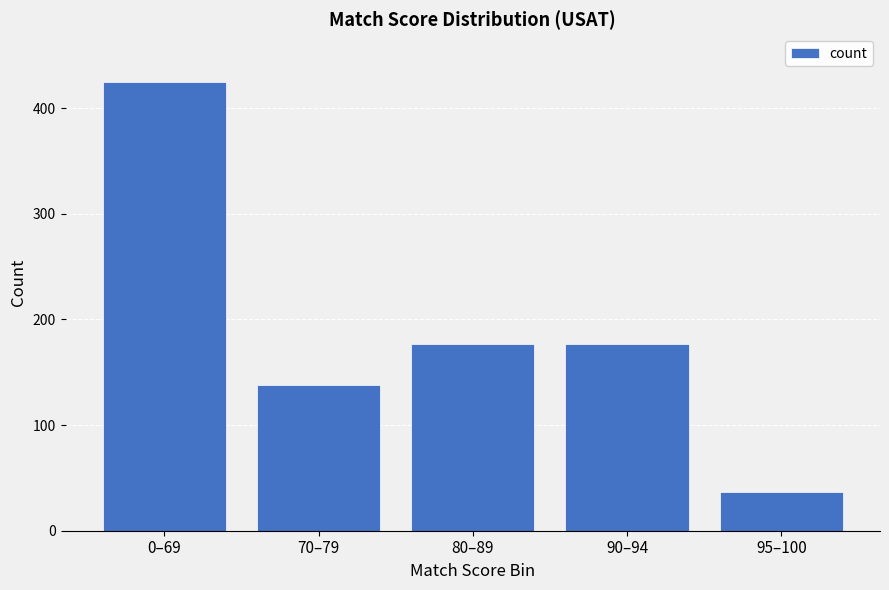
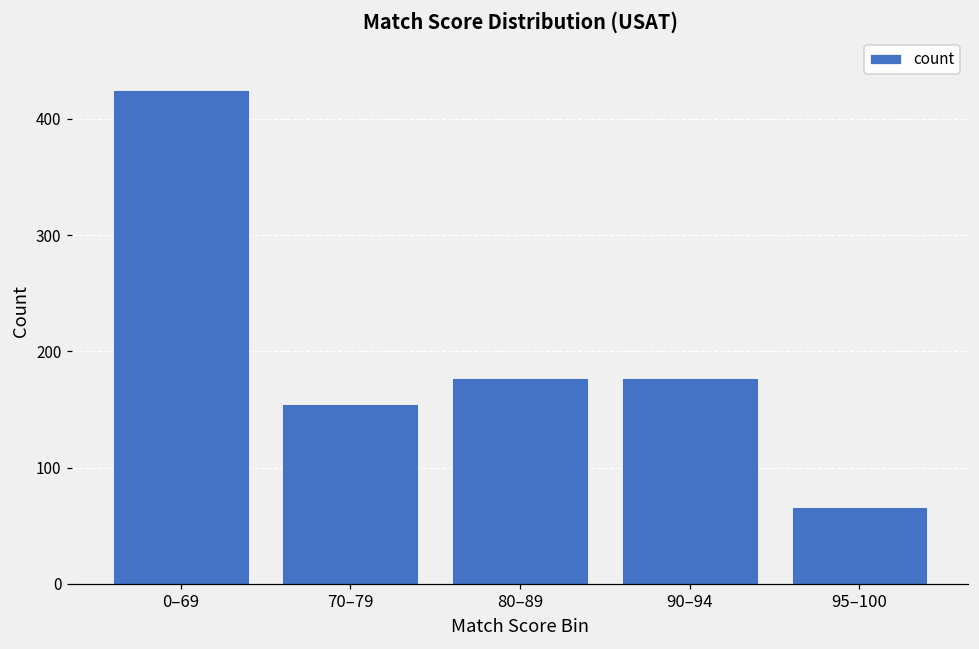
  {
    "0–69": 425,
-   "70–79": 138,
+   "70–79": 155,
    "80–89": 177,
    "90–94": 177,
-   "95–100": 37
+   "95–100": 66
  }
